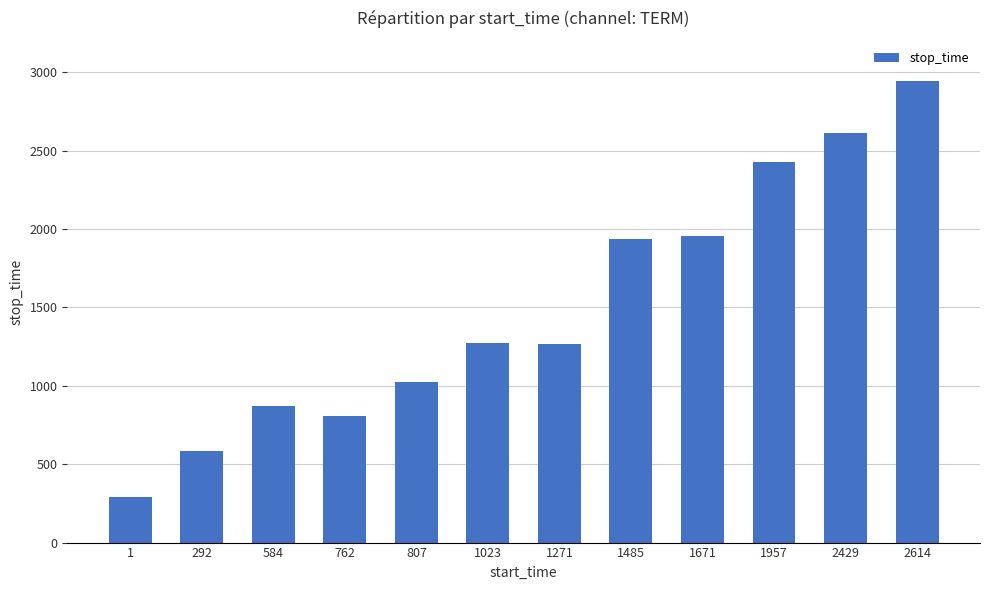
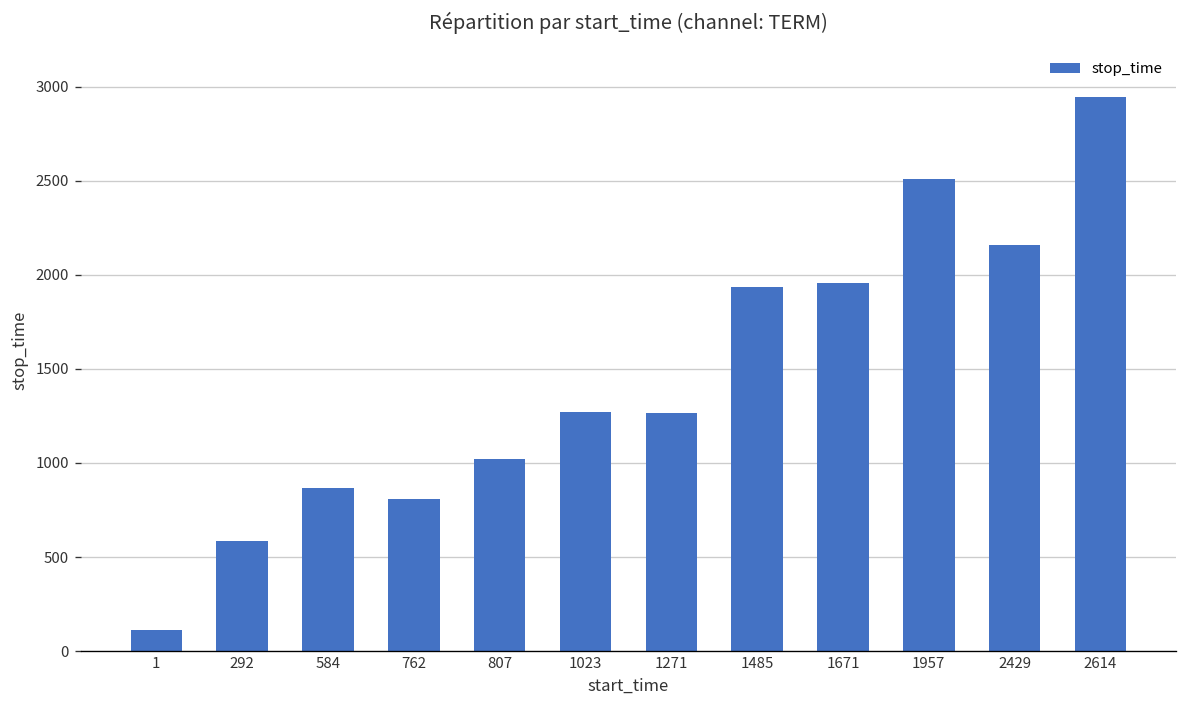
  {
-   "1": 290,
+   "1": 110,
    "292": 580,
    "584": 870,
    "762": 810,
    "807": 1020,
    "1023": 1270,
    "1271": 1260,
    "1485": 1930,
    "1671": 1960,
-   "1957": 2430,
-   "2429": 2610,
+   "1957": 2510,
+   "2429": 2160,
    "2614": 2950
  }
